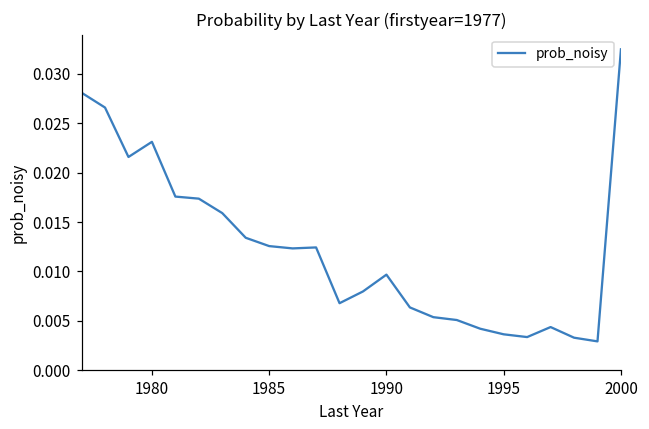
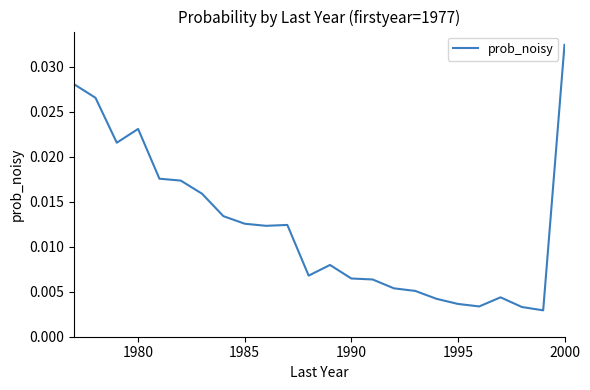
  {
    "1980": 0.023,
    "1985": 0.013,
-   "1990": 0.010,
+   "1990": 0.006,
    "1995": 0.004,
    "2000": 0.032
  }
